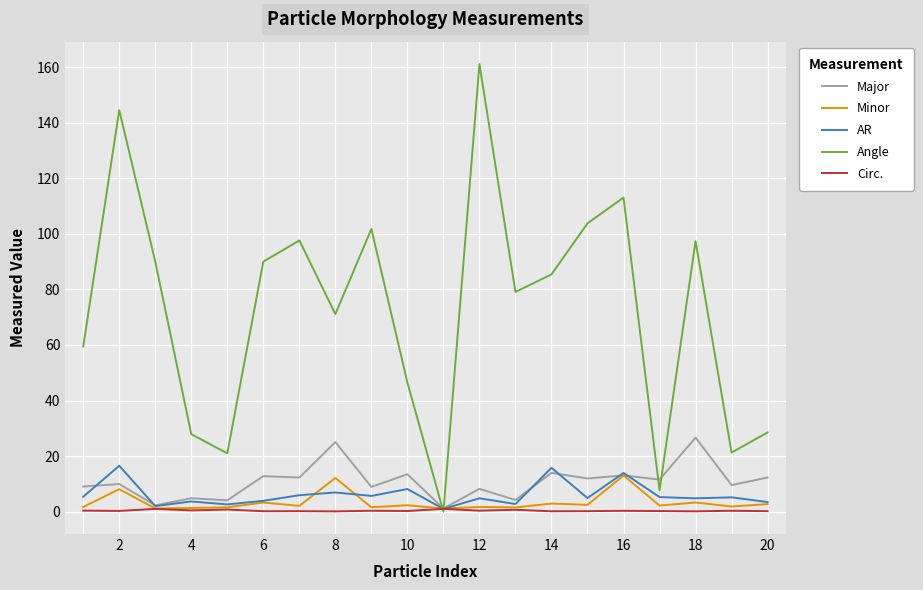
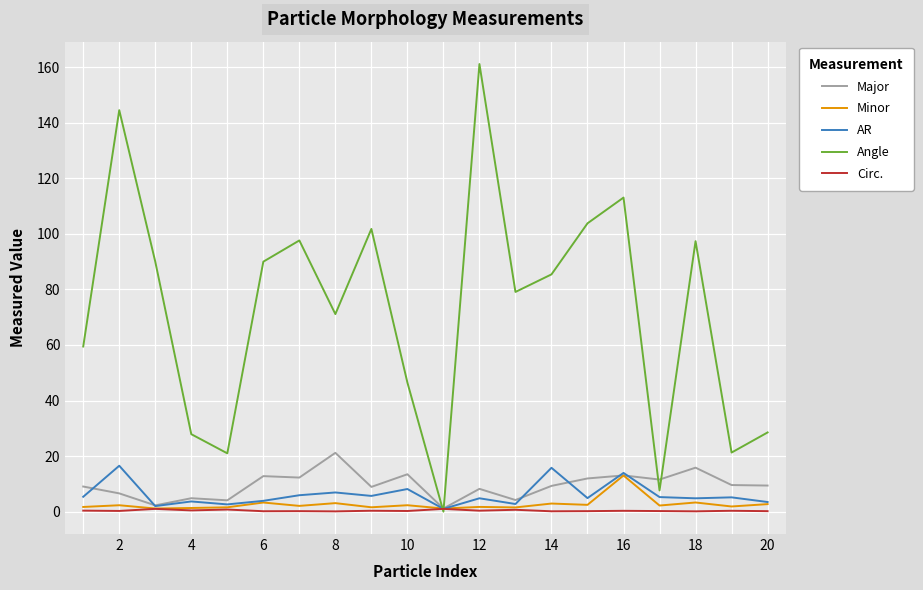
  {
    "Major": {
-     "2": 10,
+     "2": 7,
      "4": 5,
      "6": 13,
-     "8": 25,
+     "8": 21,
      "10": 13,
      "12": 8,
-     "14": 14,
-     "18": 27,
-     "20": 12
+     "14": 9,
+     "18": 16,
+     "20": 9
    },
    "Minor": {
-     "2": 8,
-     "8": 12,
+     "2": 2,
+     "8": 3,
      "10": 2,
      "12": 2,
      "14": 3,
      "18": 3
    },
    "AR": {
      "2": 17,
      "4": 4,
      "8": 7,
      "10": 8,
      "12": 5,
      "14": 16,
      "18": 5
    },
    "Angle": {
      "2": 145,
      "4": 28,
      "6": 90,
      "8": 71,
      "10": 46,
      "12": 161,
      "14": 85,
      "16": 113,
      "18": 97,
      "20": 29
    },
    "Circ.": {
      "2": 0,
      "6": 0,
      "8": 0,
      "10": 0,
      "12": 0,
      "14": 0,
      "16": 0,
      "18": 0,
      "20": 0
    }
  }
